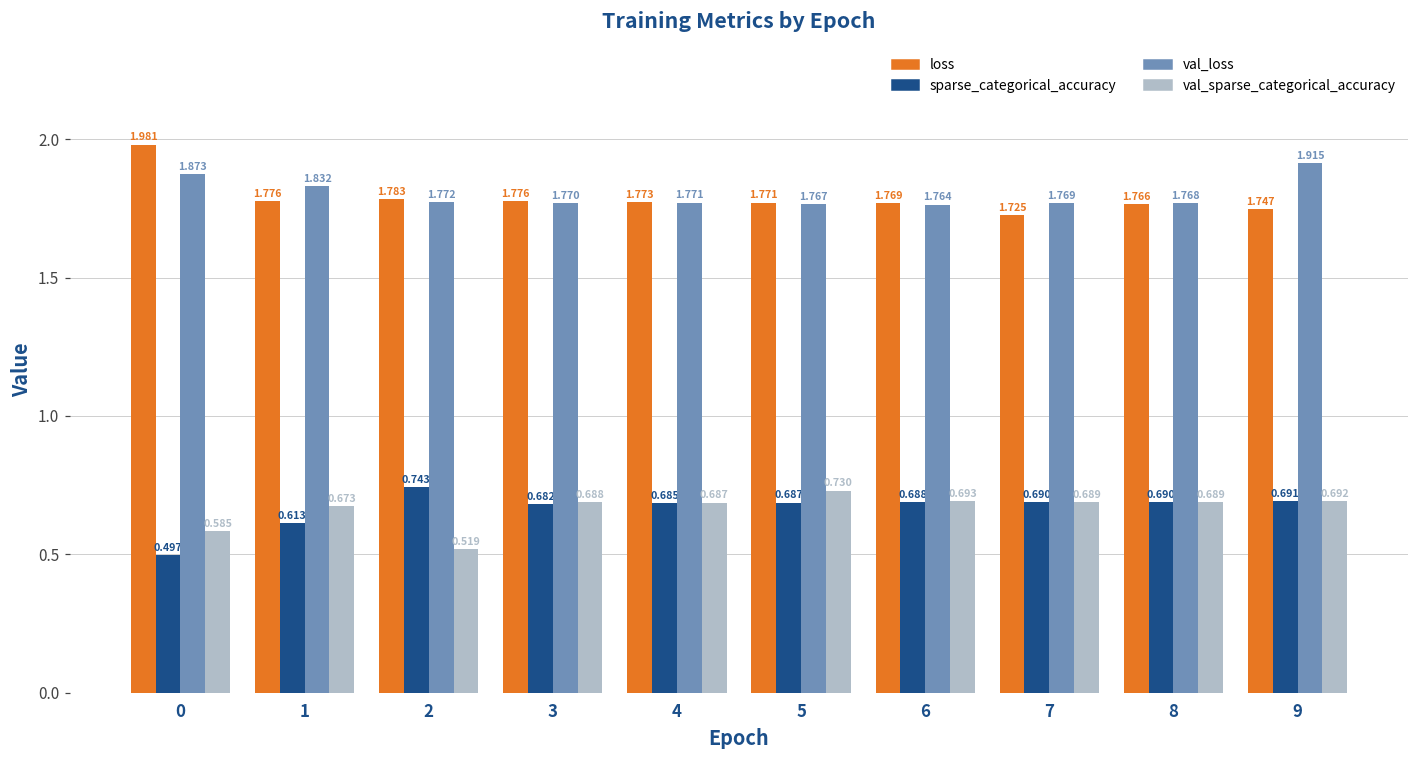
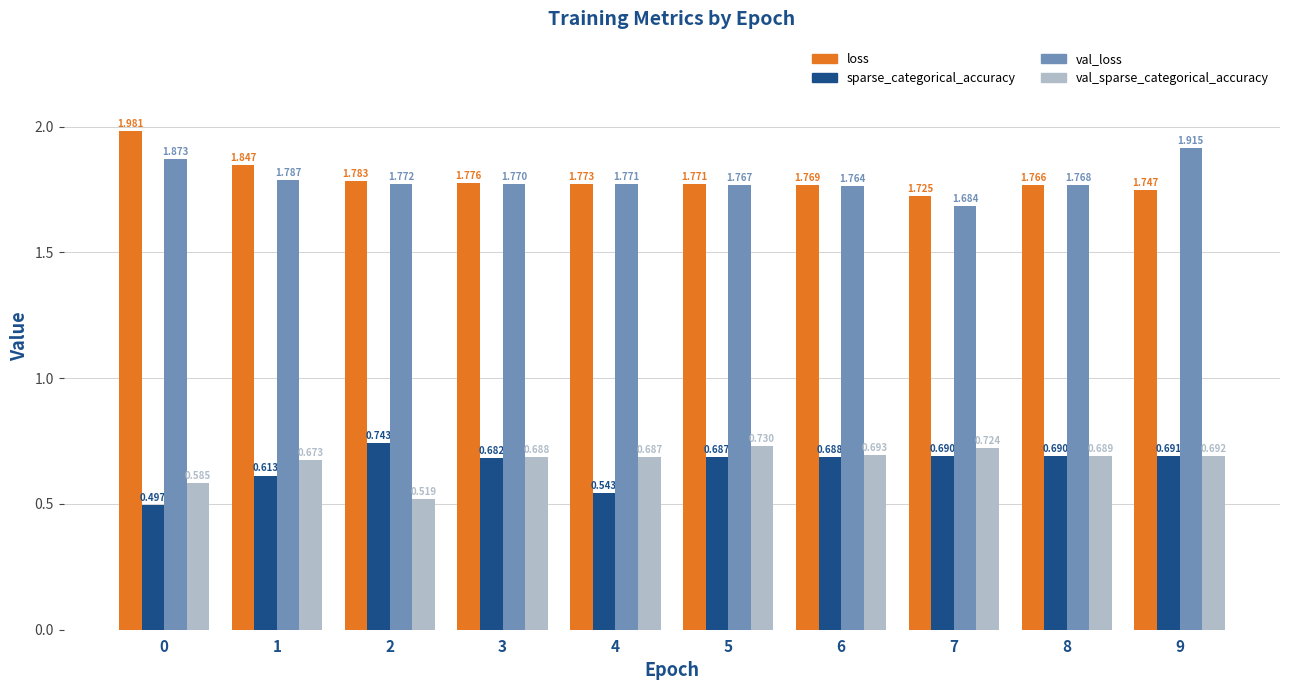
  {
    "loss": {
      "0": 1.981,
-     "1": 1.776,
+     "1": 1.847,
      "2": 1.783,
      "3": 1.776,
      "4": 1.773,
      "5": 1.771,
      "6": 1.769,
      "7": 1.725,
      "8": 1.766,
      "9": 1.747
    },
    "sparse_categorical_accuracy": {
      "0": 0.497,
      "1": 0.613,
      "2": 0.743,
      "3": 0.682,
-     "4": 0.685,
+     "4": 0.543,
      "5": 0.687,
      "6": 0.688,
      "7": 0.690,
      "8": 0.690,
      "9": 0.691
    },
    "val_loss": {
      "0": 1.873,
-     "1": 1.832,
+     "1": 1.787,
      "2": 1.772,
      "3": 1.770,
      "4": 1.771,
      "5": 1.767,
      "6": 1.764,
-     "7": 1.769,
+     "7": 1.684,
      "8": 1.768,
      "9": 1.915
    },
    "val_sparse_categorical_accuracy": {
      "0": 0.585,
      "1": 0.673,
      "2": 0.519,
      "3": 0.688,
      "4": 0.687,
      "5": 0.730,
      "6": 0.693,
-     "7": 0.689,
+     "7": 0.724,
      "8": 0.689,
      "9": 0.692
    }
  }
